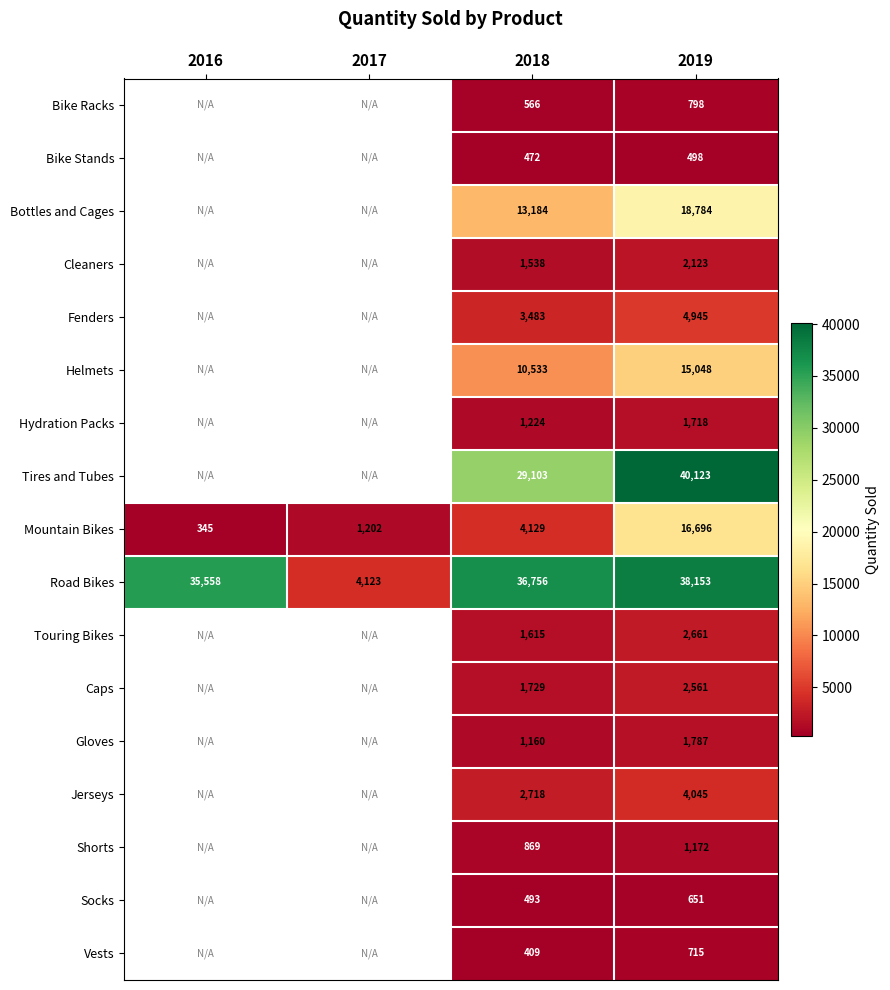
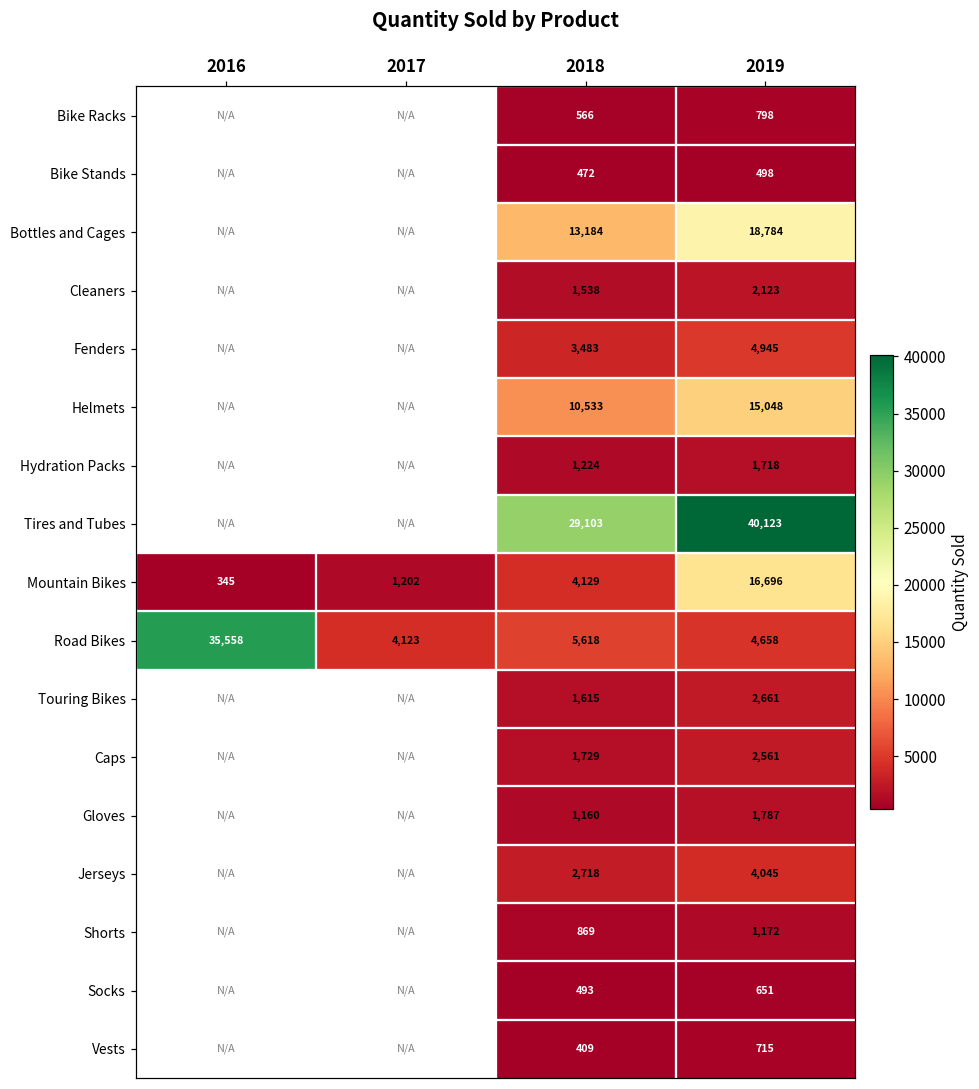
  {
    "Bike Racks": {
      "2018": "566",
      "2019": "798"
    },
    "Bike Stands": {
      "2018": "472",
      "2019": "498"
    },
    "Bottles and Cages": {
      "2018": "13,184",
      "2019": "18,784"
    },
    "Cleaners": {
      "2018": "1,538",
      "2019": "2,123"
    },
    "Fenders": {
      "2018": "3,483",
      "2019": "4,945"
    },
    "Helmets": {
      "2018": "10,533",
      "2019": "15,048"
    },
    "Hydration Packs": {
      "2018": "1,224",
      "2019": "1,718"
    },
    "Tires and Tubes": {
      "2018": "29,103",
      "2019": "40,123"
    },
    "Mountain Bikes": {
      "2016": "345",
      "2017": "1,202",
      "2018": "4,129",
      "2019": "16,696"
    },
    "Road Bikes": {
      "2016": "35,558",
      "2017": "4,123",
-     "2018": "36,756",
-     "2019": "38,153"
+     "2018": "5,618",
+     "2019": "4,658"
    },
    "Touring Bikes": {
      "2018": "1,615",
      "2019": "2,661"
    },
    "Caps": {
      "2018": "1,729",
      "2019": "2,561"
    },
    "Gloves": {
      "2018": "1,160",
      "2019": "1,787"
    },
    "Jerseys": {
      "2018": "2,718",
      "2019": "4,045"
    },
    "Shorts": {
      "2018": "869",
      "2019": "1,172"
    },
    "Socks": {
      "2018": "493",
      "2019": "651"
    },
    "Vests": {
      "2018": "409",
      "2019": "715"
    }
  }
